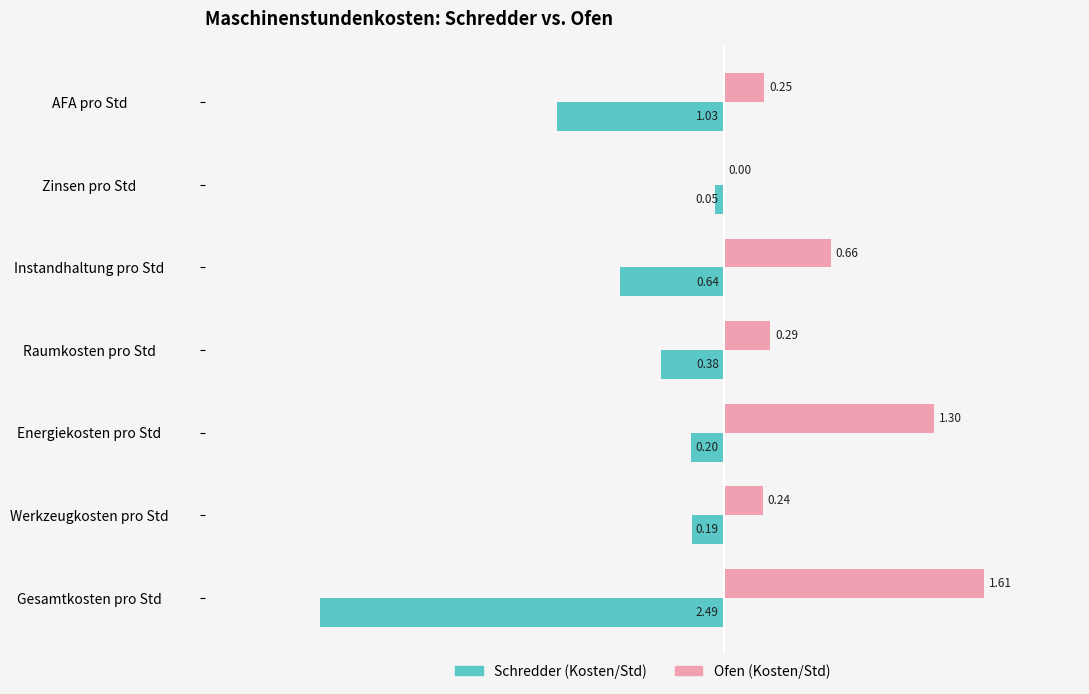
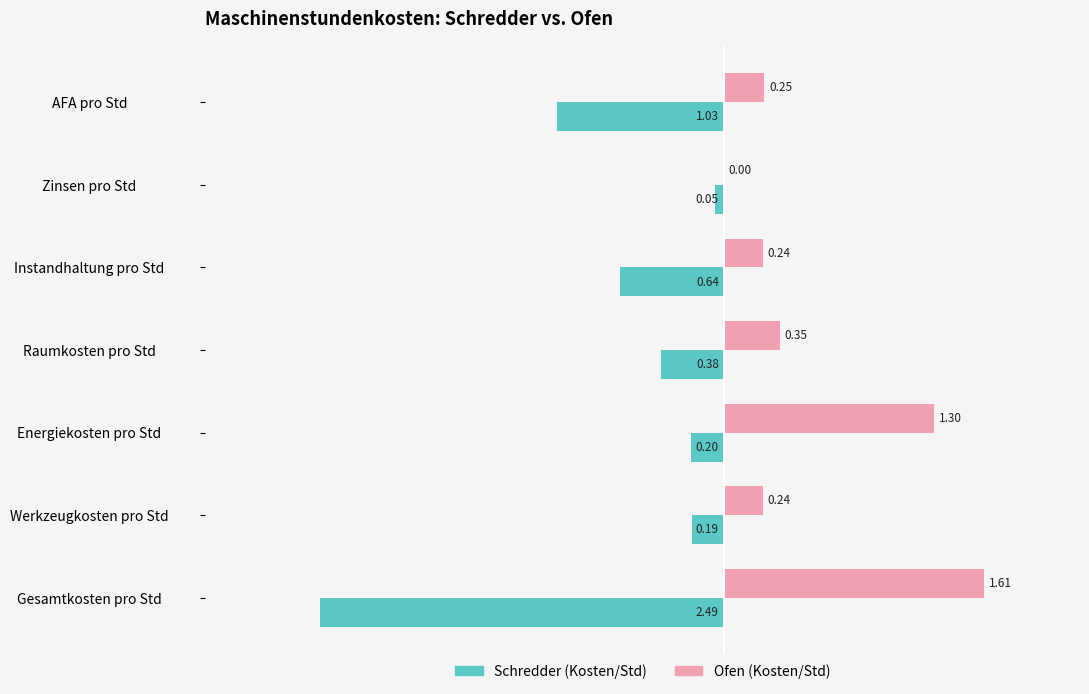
  {
    "Ofen (Kosten/Std)": {
      "AFA pro Std": 0.25,
      "Zinsen pro Std": 0.00,
-     "Instandhaltung pro Std": 0.66,
-     "Raumkosten pro Std": 0.29,
+     "Instandhaltung pro Std": 0.24,
+     "Raumkosten pro Std": 0.35,
      "Energiekosten pro Std": 1.30,
      "Werkzeugkosten pro Std": 0.24,
      "Gesamtkosten pro Std": 1.61
    }
  }
